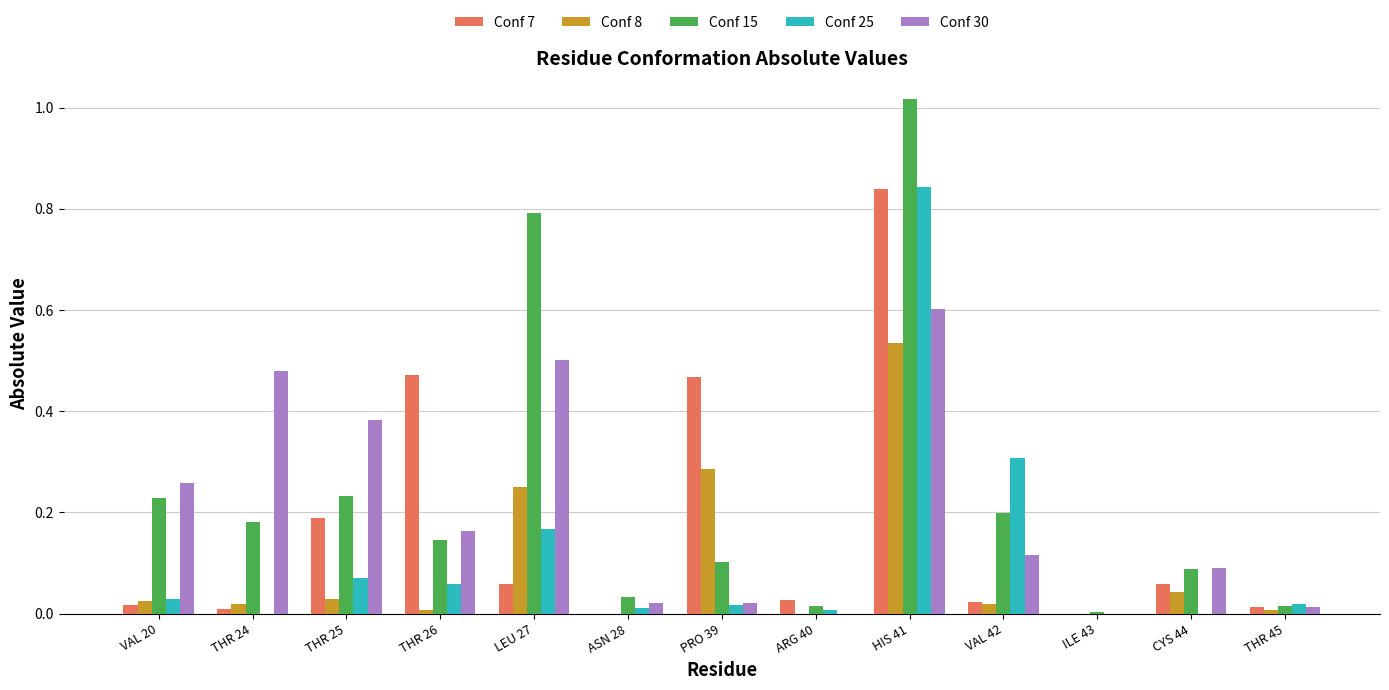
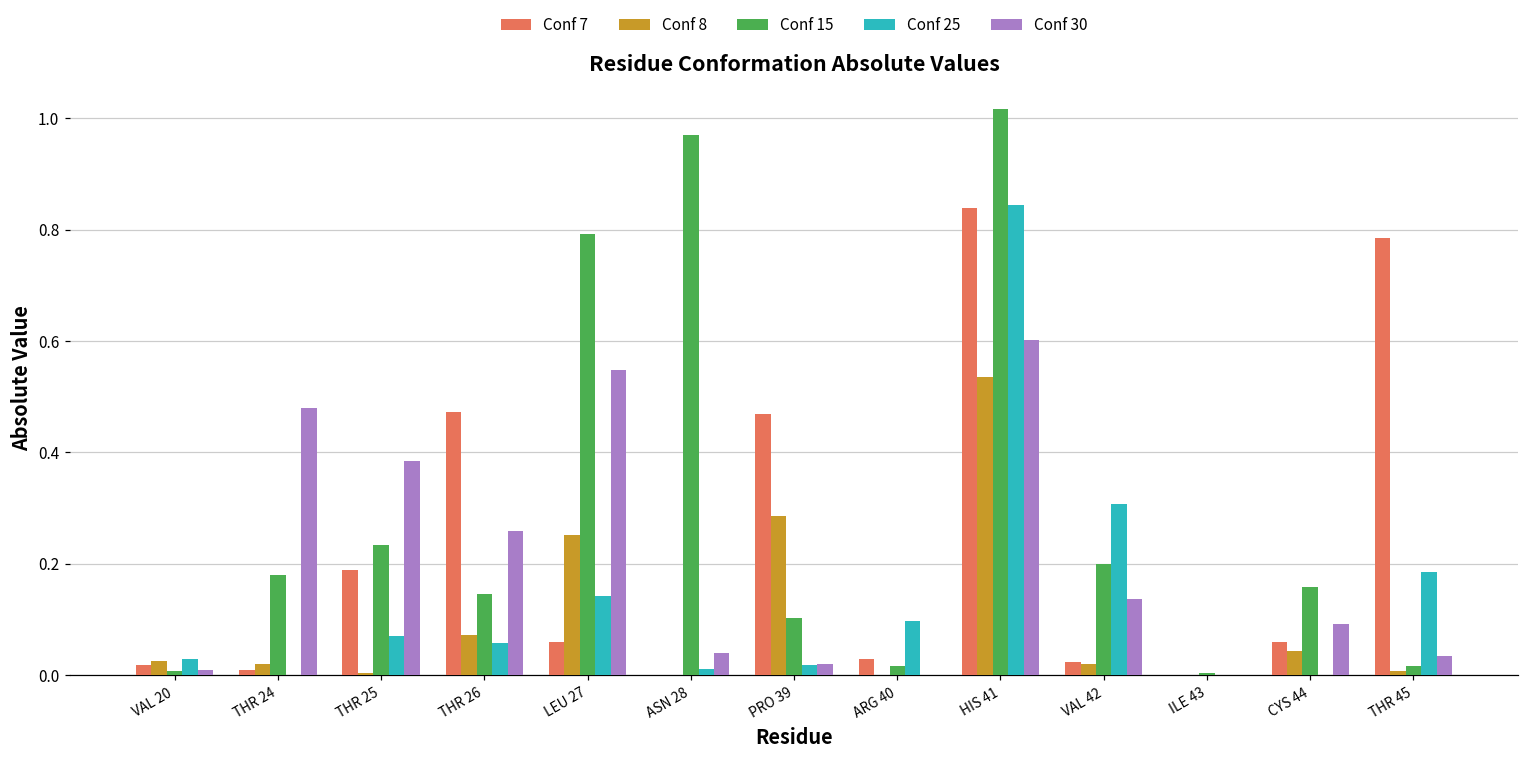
  {
    "Conf 7": {
      "VAL 20": 0.02,
      "THR 24": 0.01,
      "THR 25": 0.19,
      "THR 26": 0.47,
      "LEU 27": 0.06,
      "ASN 28": 0.00,
      "PRO 39": 0.47,
      "ARG 40": 0.03,
      "HIS 41": 0.84,
      "VAL 42": 0.02,
      "ILE 43": 0.00,
      "CYS 44": 0.06,
-     "THR 45": 0.01
+     "THR 45": 0.79
    },
    "Conf 8": {
      "VAL 20": 0.02,
      "THR 24": 0.02,
-     "THR 25": 0.03,
-     "THR 26": 0.01,
+     "THR 25": 0.00,
+     "THR 26": 0.07,
      "LEU 27": 0.25,
      "ASN 28": 0.00,
      "PRO 39": 0.29,
      "ARG 40": 0.00,
      "HIS 41": 0.53,
      "VAL 42": 0.02,
      "ILE 43": 0.00,
      "CYS 44": 0.04,
      "THR 45": 0.01
    },
    "Conf 15": {
-     "VAL 20": 0.23,
+     "VAL 20": 0.01,
      "THR 24": 0.18,
      "THR 25": 0.23,
      "THR 26": 0.15,
      "LEU 27": 0.79,
-     "ASN 28": 0.03,
+     "ASN 28": 0.97,
      "PRO 39": 0.10,
      "ARG 40": 0.02,
      "HIS 41": 1.02,
      "VAL 42": 0.20,
-     "CYS 44": 0.09,
+     "CYS 44": 0.16,
      "THR 45": 0.02
    },
    "Conf 25": {
      "VAL 20": 0.03,
      "THR 24": 0.00,
      "THR 25": 0.07,
      "THR 26": 0.06,
-     "LEU 27": 0.17,
+     "LEU 27": 0.14,
      "ASN 28": 0.01,
      "PRO 39": 0.02,
-     "ARG 40": 0.01,
+     "ARG 40": 0.10,
      "HIS 41": 0.84,
      "VAL 42": 0.31,
      "ILE 43": 0.00,
      "CYS 44": 0.00,
-     "THR 45": 0.02
+     "THR 45": 0.19
    },
    "Conf 30": {
-     "VAL 20": 0.26,
+     "VAL 20": 0.01,
      "THR 24": 0.48,
      "THR 25": 0.38,
-     "THR 26": 0.16,
-     "LEU 27": 0.50,
-     "ASN 28": 0.02,
+     "THR 26": 0.26,
+     "LEU 27": 0.55,
+     "ASN 28": 0.04,
      "PRO 39": 0.02,
      "ARG 40": 0.00,
      "HIS 41": 0.60,
-     "VAL 42": 0.12,
+     "VAL 42": 0.14,
      "ILE 43": 0.00,
      "CYS 44": 0.09,
-     "THR 45": 0.01
+     "THR 45": 0.03
    }
  }
